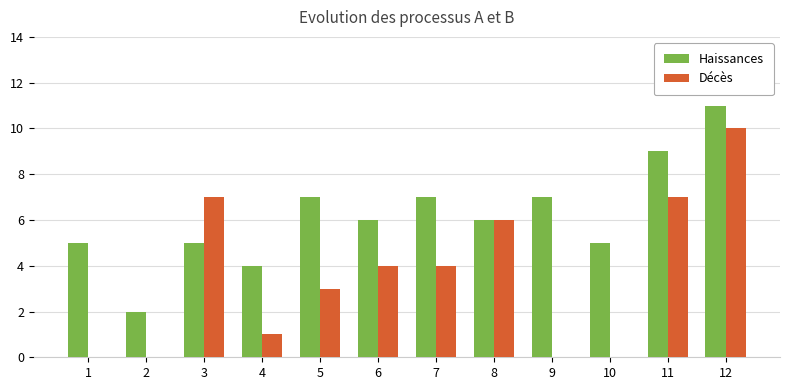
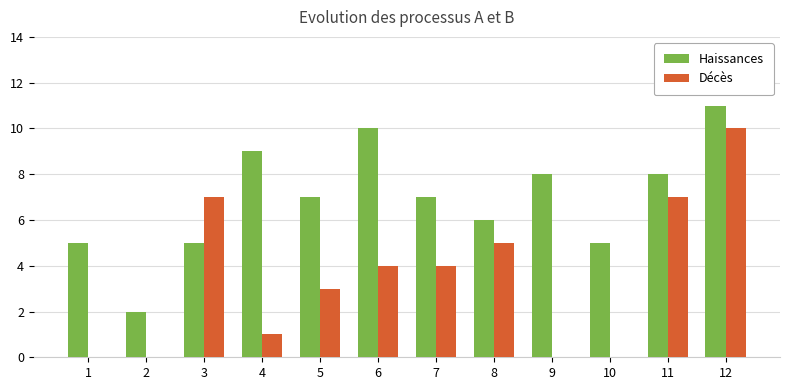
  {
    "Наissances": {
      "1": 5,
      "2": 2,
      "3": 5,
-     "4": 4,
+     "4": 9,
      "5": 7,
-     "6": 6,
+     "6": 10,
      "7": 7,
      "8": 6,
-     "9": 7,
+     "9": 8,
      "10": 5,
-     "11": 9,
+     "11": 8,
      "12": 11
    },
    "Décès": {
      "1": 0,
      "2": 0,
      "3": 7,
      "4": 1,
      "5": 3,
      "6": 4,
      "7": 4,
-     "8": 6,
+     "8": 5,
      "9": 0,
      "10": 0,
      "11": 7,
      "12": 10
    }
  }
